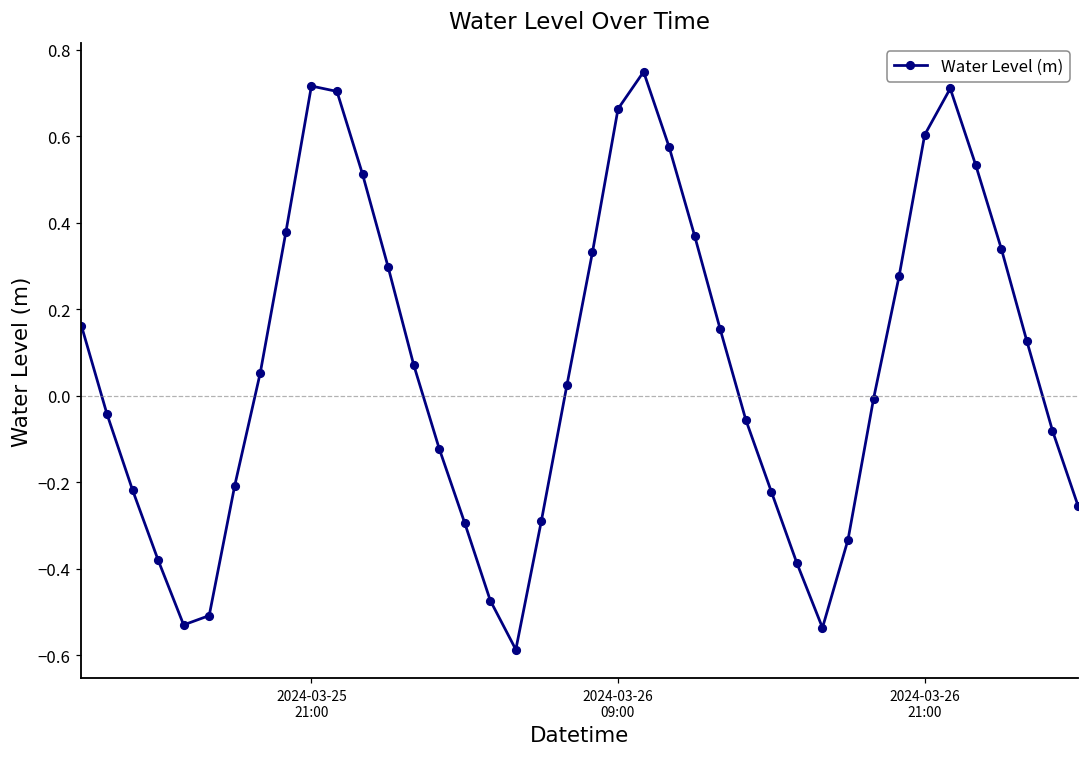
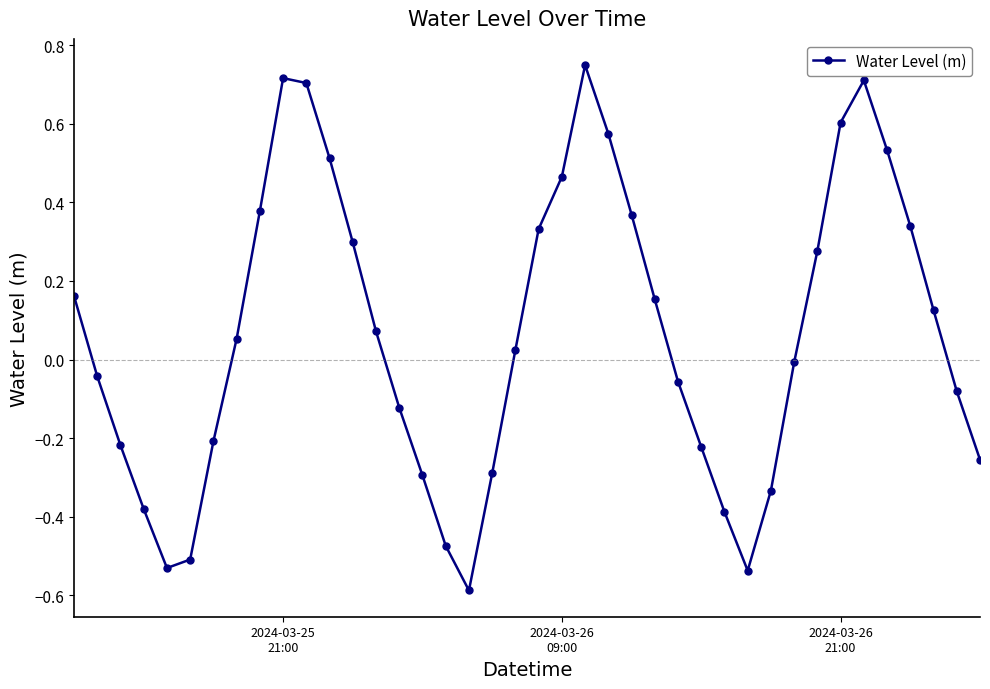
  {
    "2024-03-25 21:00": 0.72,
-   "2024-03-26 09:00": 0.66,
+   "2024-03-26 09:00": 0.47,
    "2024-03-26 21:00": 0.60
  }
